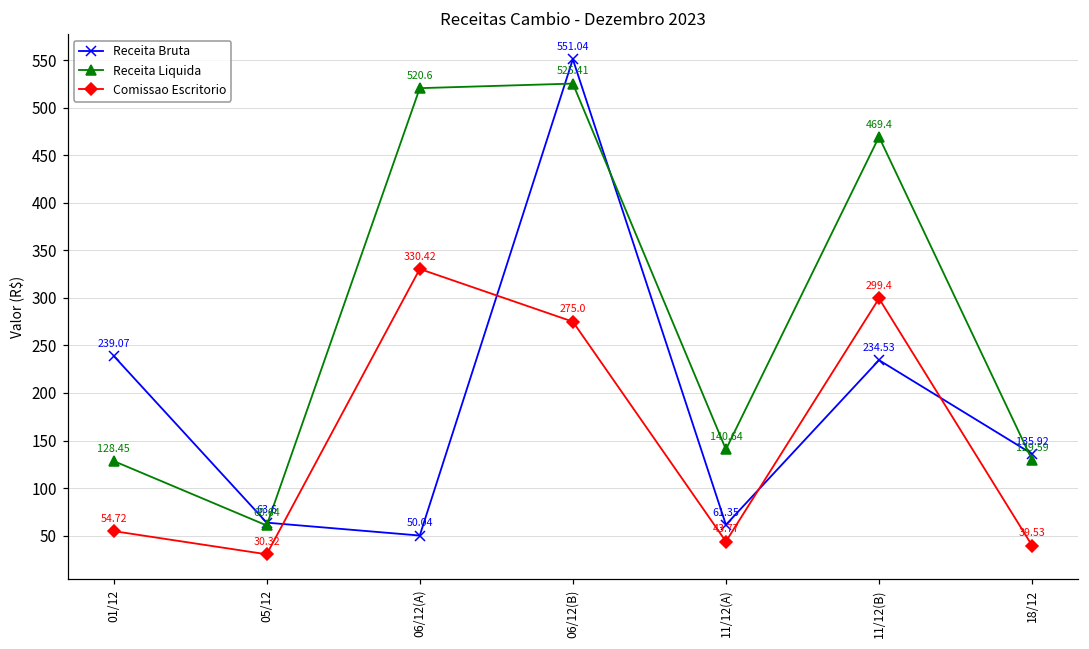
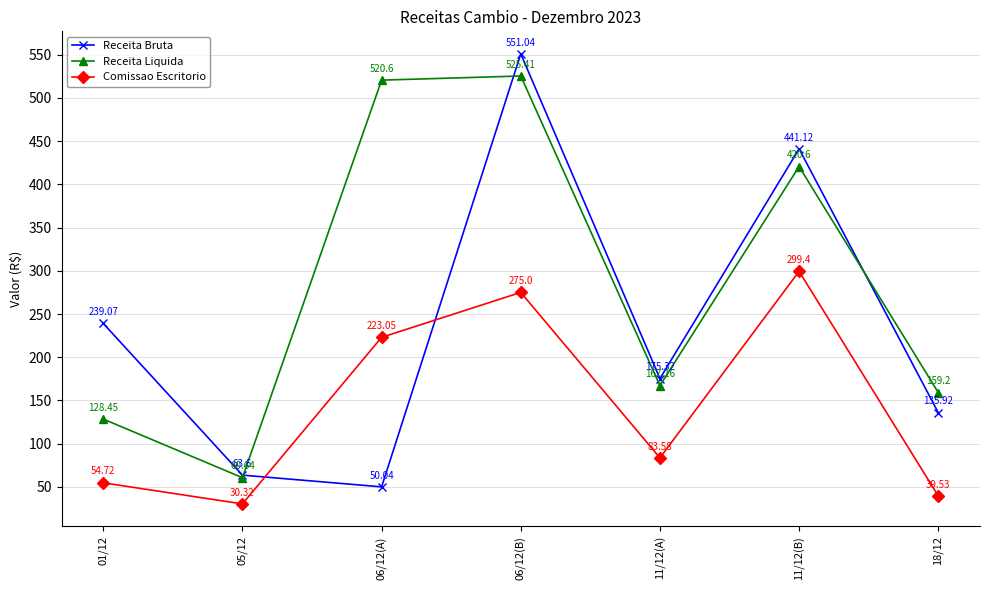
  {
    "Receita Bruta": {
      "01/12": 239.07,
      "06/12(A)": 50.04,
      "06/12(B)": 551.04,
-     "11/12(A)": 61.35,
-     "11/12(B)": 234.53
+     "11/12(A)": 175.32,
+     "11/12(B)": 441.12
    },
    "Receita Liquida": {
      "01/12": 128.45,
      "06/12(A)": 520.6,
      "06/12(B)": 525.41,
-     "11/12(A)": 140.64,
-     "11/12(B)": 469.4,
-     "18/12": 129.59
+     "11/12(A)": 167.16,
+     "11/12(B)": 420.6,
+     "18/12": 159.2
    },
    "Comissao Escritorio": {
      "01/12": 54.72,
      "05/12": 30.32,
-     "06/12(A)": 330.42,
+     "06/12(A)": 223.05,
      "06/12(B)": 275.0,
-     "11/12(A)": 43.77,
+     "11/12(A)": 83.58,
      "11/12(B)": 299.4,
      "18/12": 39.53
    }
  }
